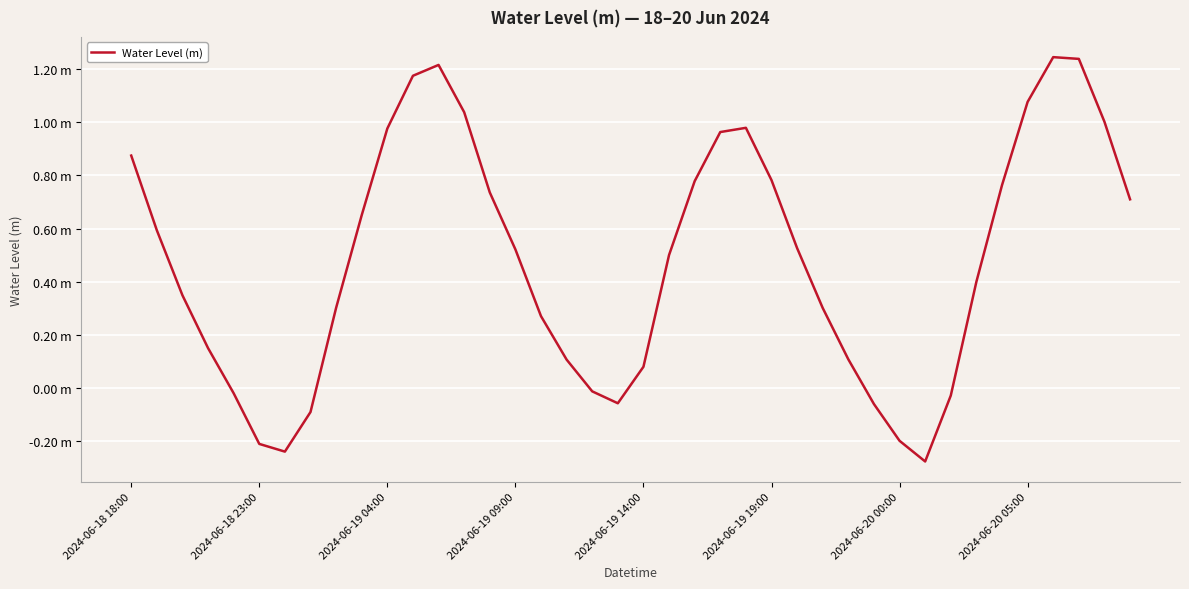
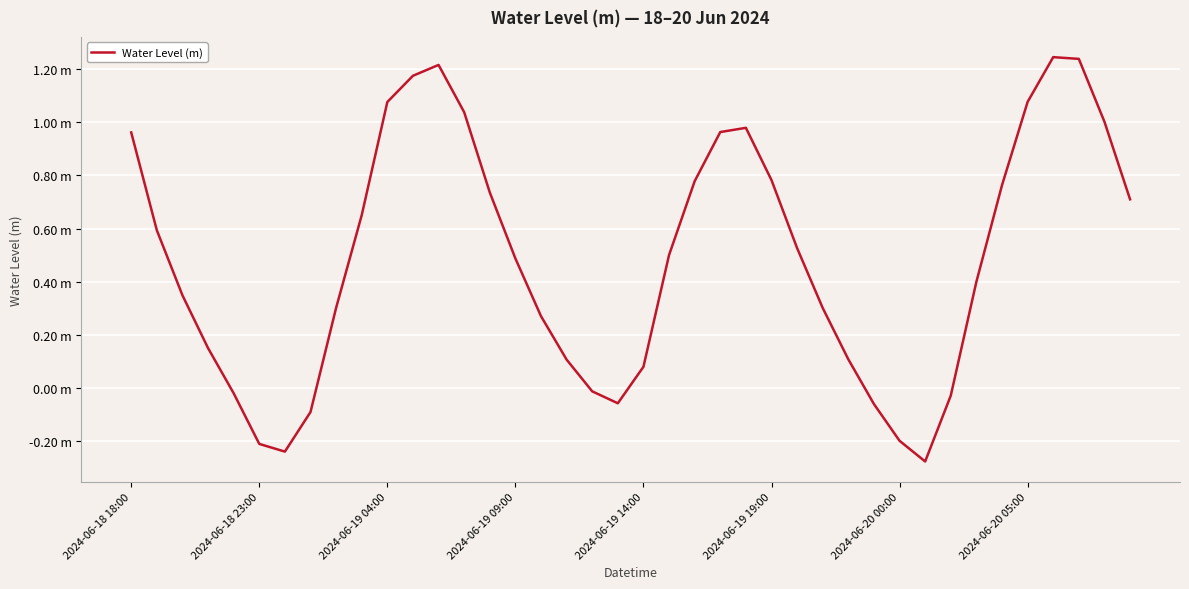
  {
-   "2024-06-18 18:00": "0.87 m",
+   "2024-06-18 18:00": "0.96 m",
    "2024-06-18 23:00": "-0.21 m",
-   "2024-06-19 04:00": "0.98 m",
-   "2024-06-19 09:00": "0.52 m",
+   "2024-06-19 04:00": "1.08 m",
+   "2024-06-19 09:00": "0.49 m",
    "2024-06-19 14:00": "0.08 m",
    "2024-06-19 19:00": "0.78 m",
    "2024-06-20 00:00": "-0.20 m",
    "2024-06-20 05:00": "1.08 m"
  }
